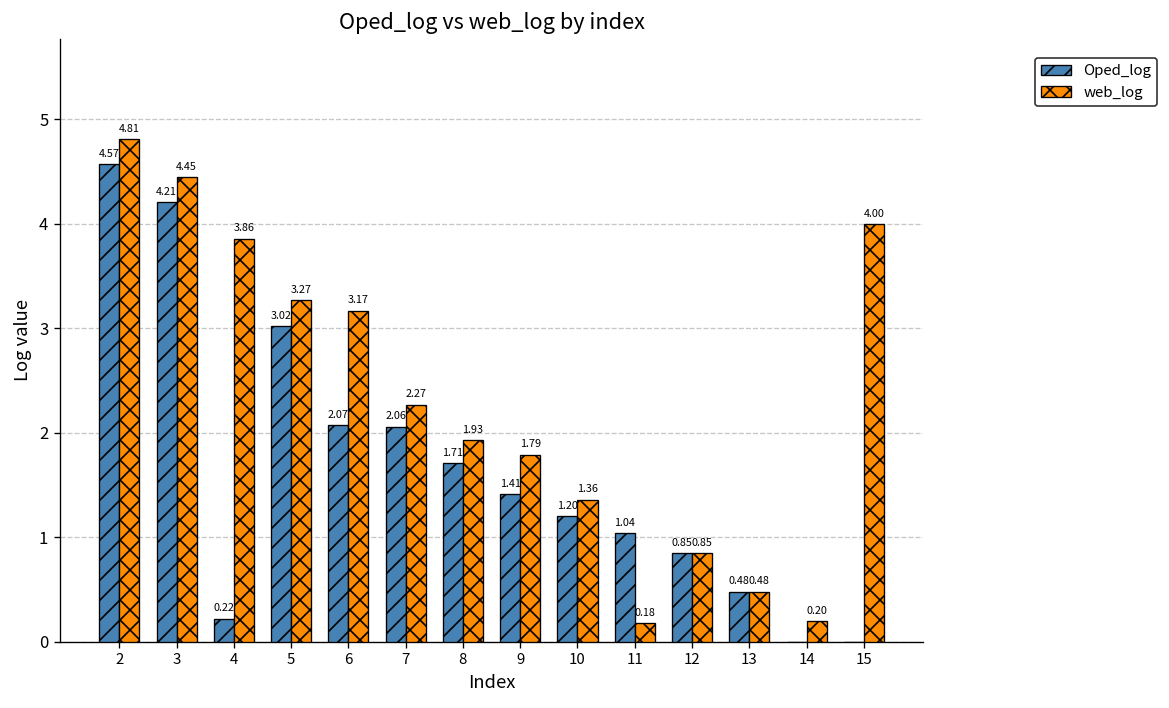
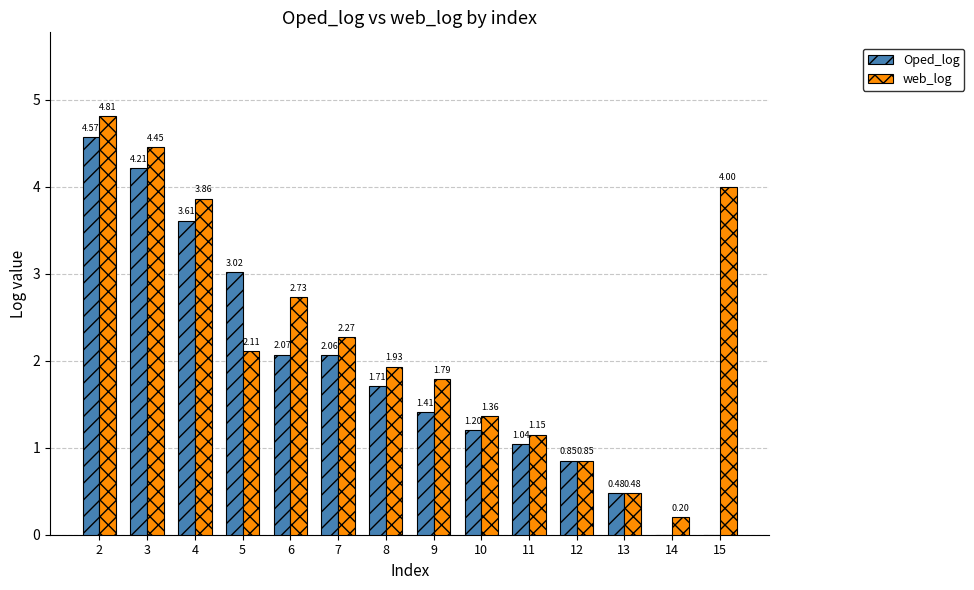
  {
    "Oped_log": {
      "2": 4.57,
      "3": 4.21,
-     "4": 0.22,
+     "4": 3.61,
      "5": 3.02,
      "6": 2.07,
      "7": 2.06,
      "8": 1.71,
      "9": 1.41,
      "10": 1.20,
      "11": 1.04,
      "12": 0.85,
      "13": 0.48
    },
    "web_log": {
      "2": 4.81,
      "3": 4.45,
      "4": 3.86,
-     "5": 3.27,
-     "6": 3.17,
+     "5": 2.11,
+     "6": 2.73,
      "7": 2.27,
      "8": 1.93,
      "9": 1.79,
      "10": 1.36,
-     "11": 0.18,
+     "11": 1.15,
      "12": 0.85,
      "13": 0.48,
      "14": 0.20,
      "15": 4.00
    }
  }
